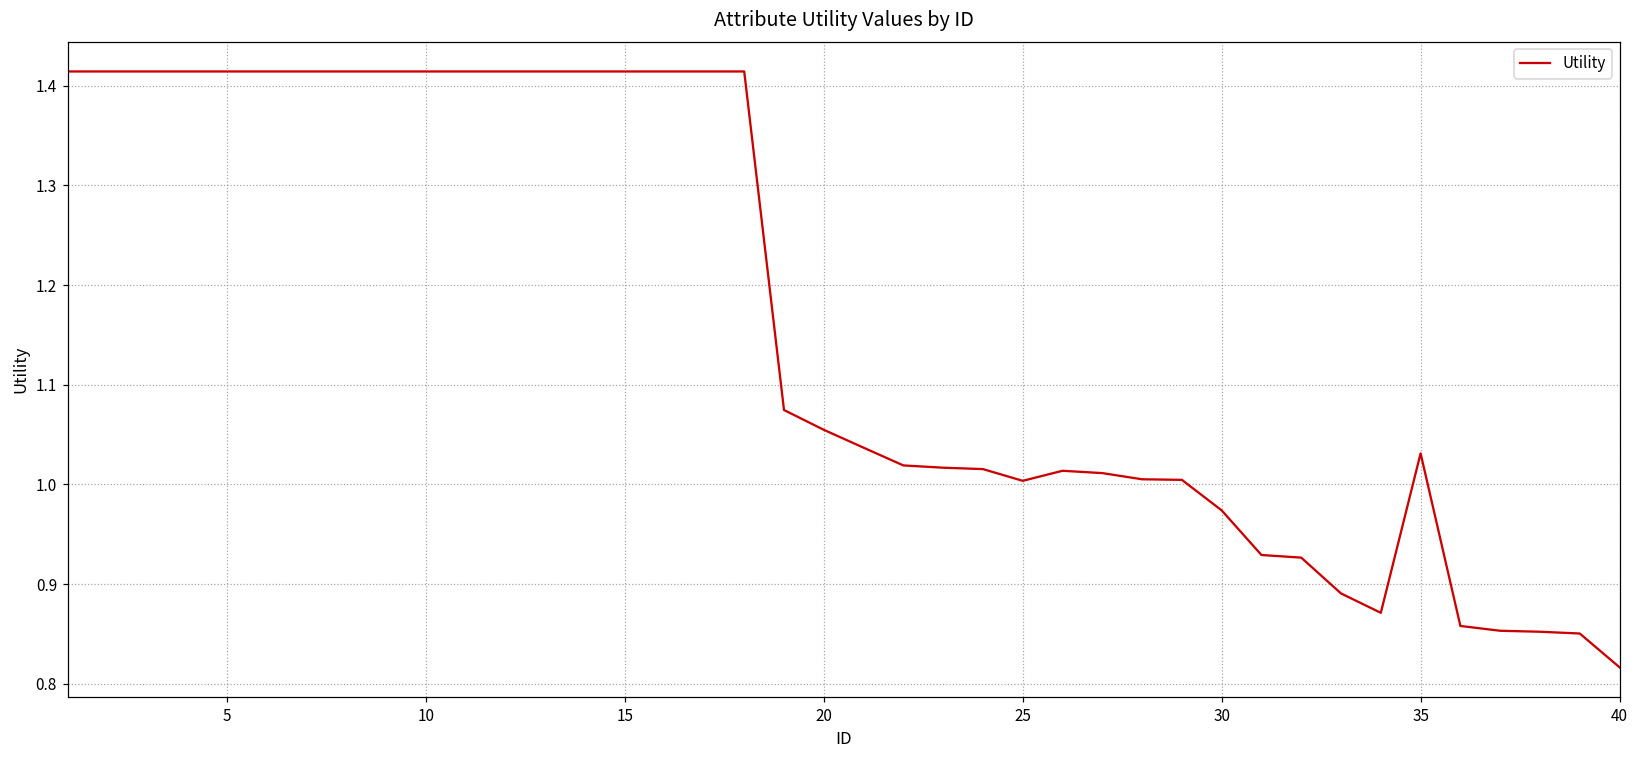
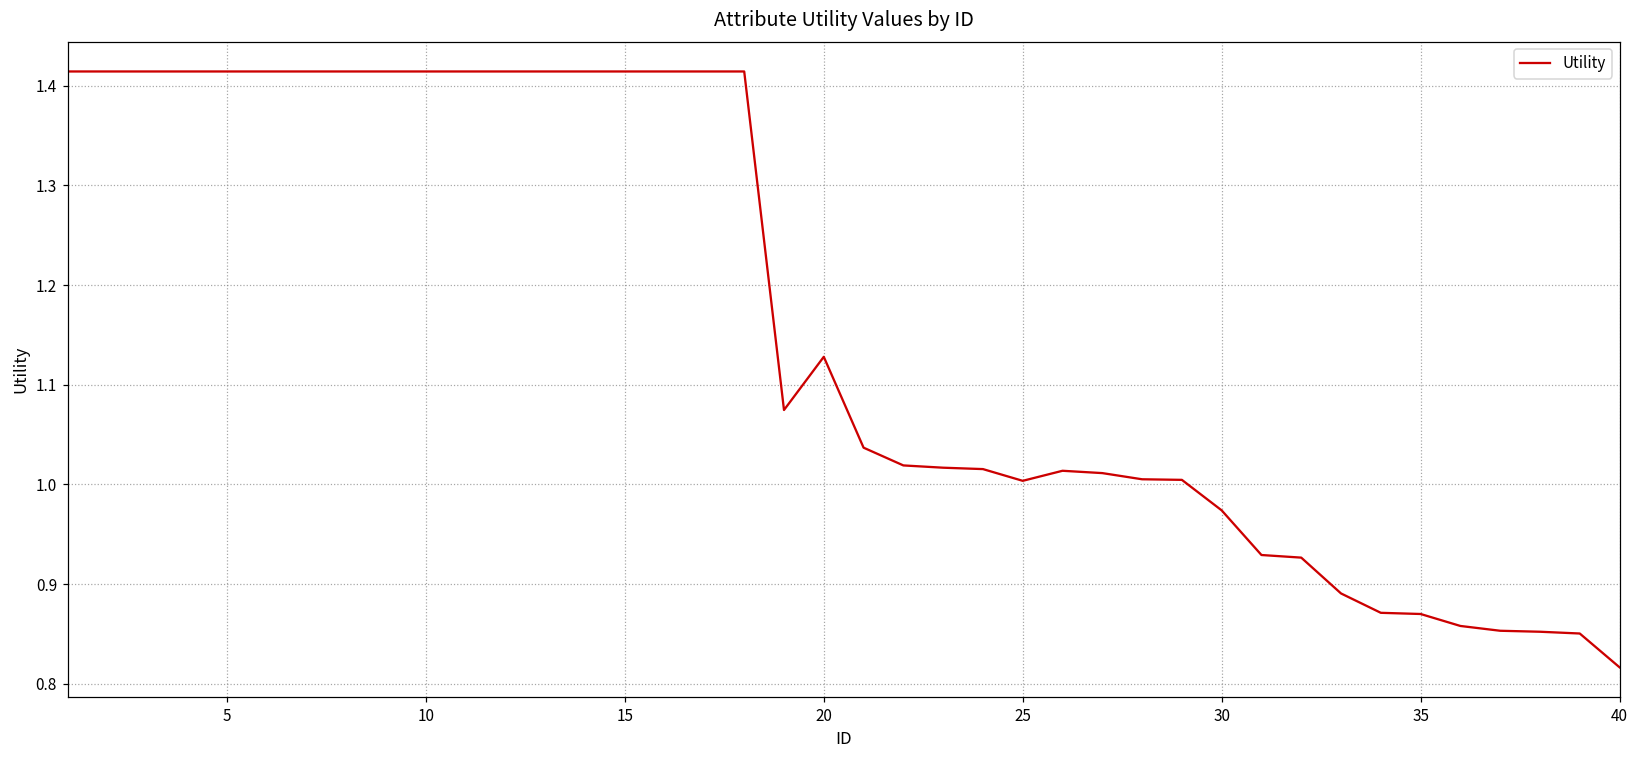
  {
    "5": 1.41,
    "10": 1.41,
    "15": 1.41,
-   "20": 1.05,
+   "20": 1.13,
    "25": 1.00,
    "30": 0.97,
-   "35": 1.03,
+   "35": 0.87,
    "40": 0.82
  }
